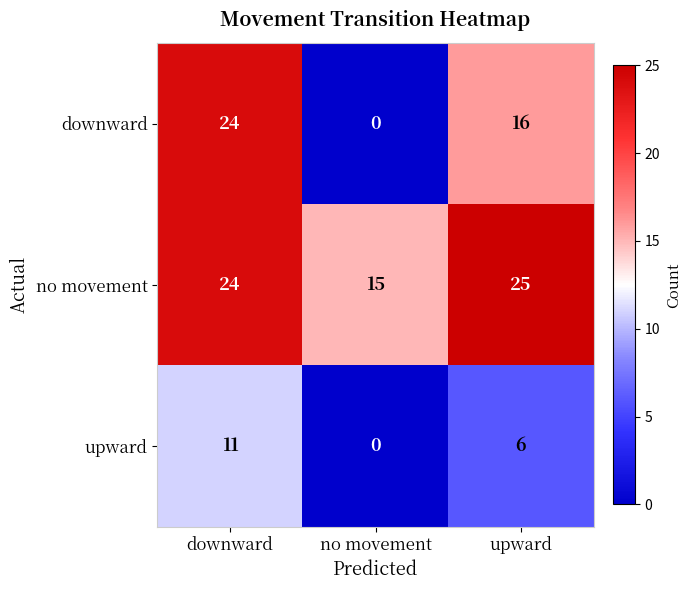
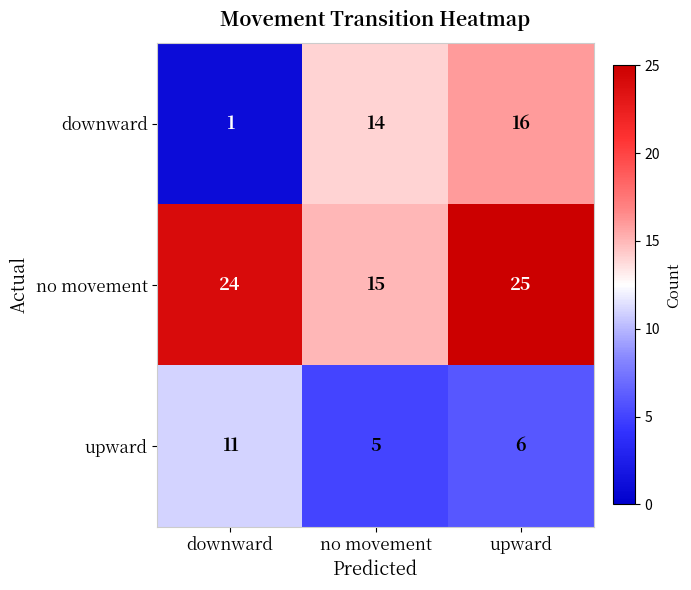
  {
    "downward": {
-     "downward": 24,
-     "no movement": 0,
+     "downward": 1,
+     "no movement": 14,
      "upward": 16
    },
    "no movement": {
      "downward": 24,
      "no movement": 15,
      "upward": 25
    },
    "upward": {
      "downward": 11,
-     "no movement": 0,
+     "no movement": 5,
      "upward": 6
    }
  }
